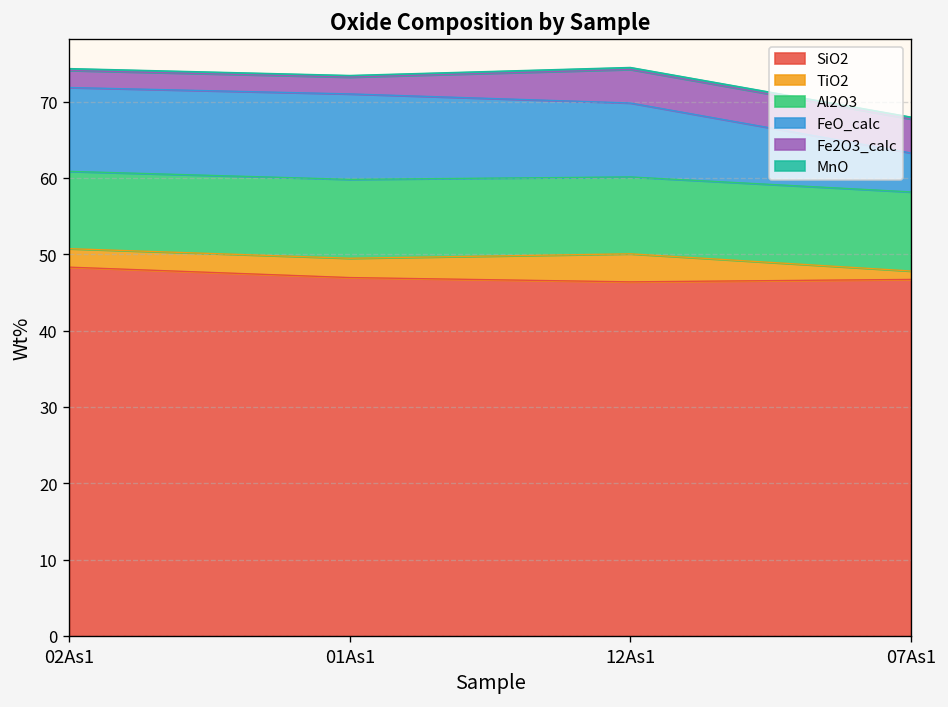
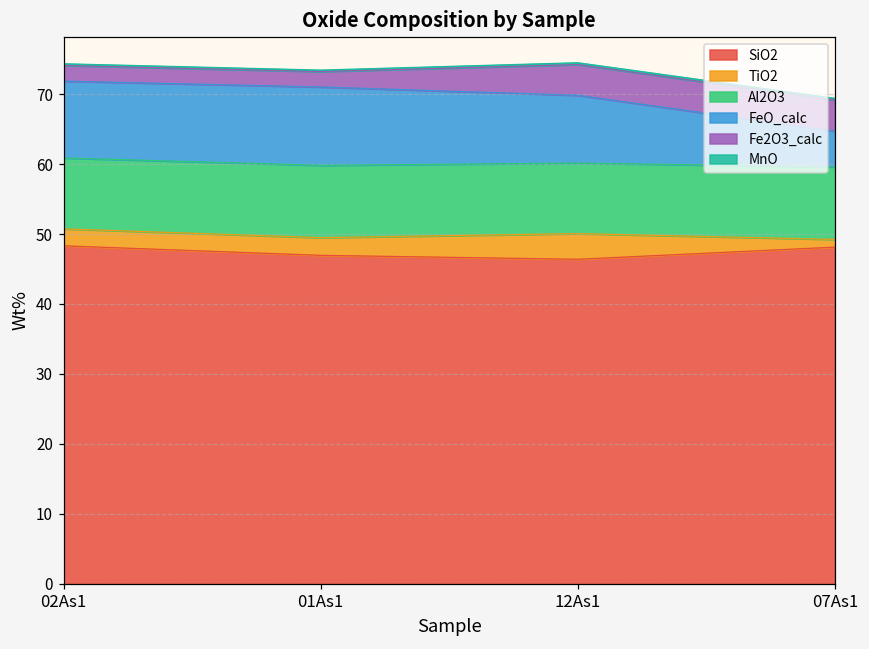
  {
    "SiO2": {
      "02As1": 48,
      "01As1": 47,
      "12As1": 46,
-     "07As1": 47
+     "07As1": 48
    },
    "TiO2": {
      "02As1": 2,
      "01As1": 3,
      "12As1": 4,
      "07As1": 1
    },
    "FeO_calc": {
      "02As1": 11,
      "01As1": 11,
      "12As1": 10,
      "07As1": 5
    }
  }
